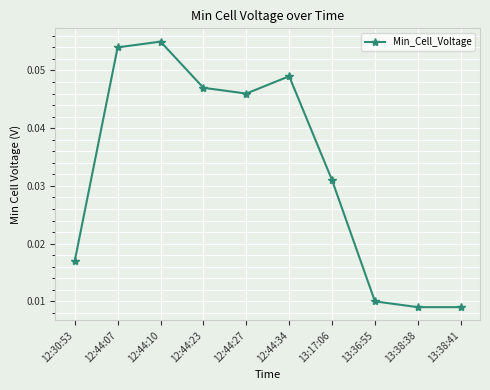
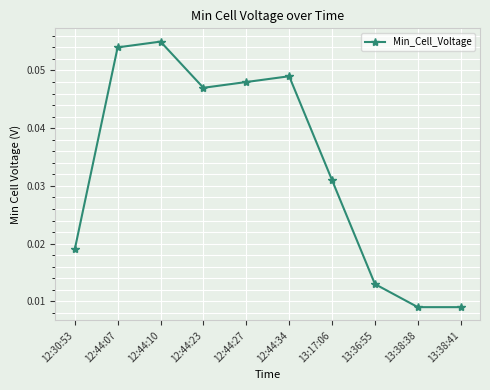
  {
-   "12:30:53": 0.017,
+   "12:30:53": 0.019,
    "12:44:07": 0.054,
    "12:44:10": 0.055,
    "12:44:23": 0.047,
-   "12:44:27": 0.046,
+   "12:44:27": 0.048,
    "12:44:34": 0.049,
    "13:17:06": 0.031,
-   "13:36:55": 0.010,
+   "13:36:55": 0.013,
    "13:38:38": 0.009,
    "13:38:41": 0.009
  }
